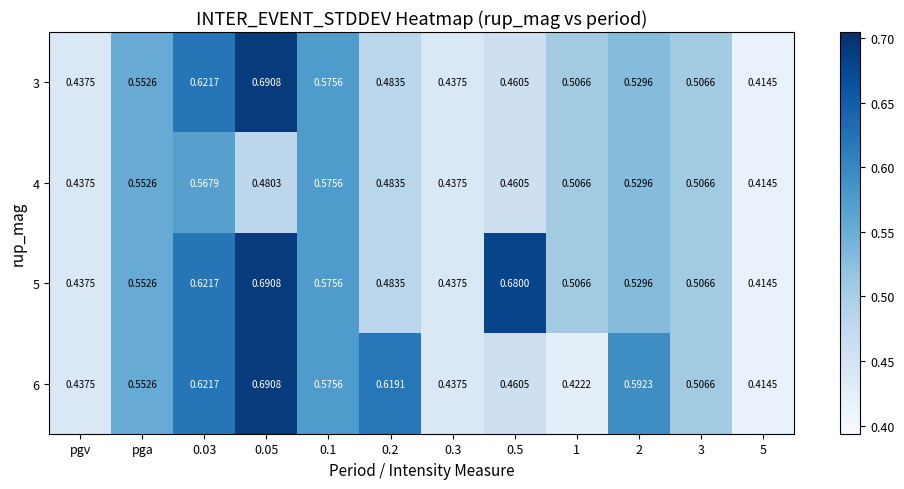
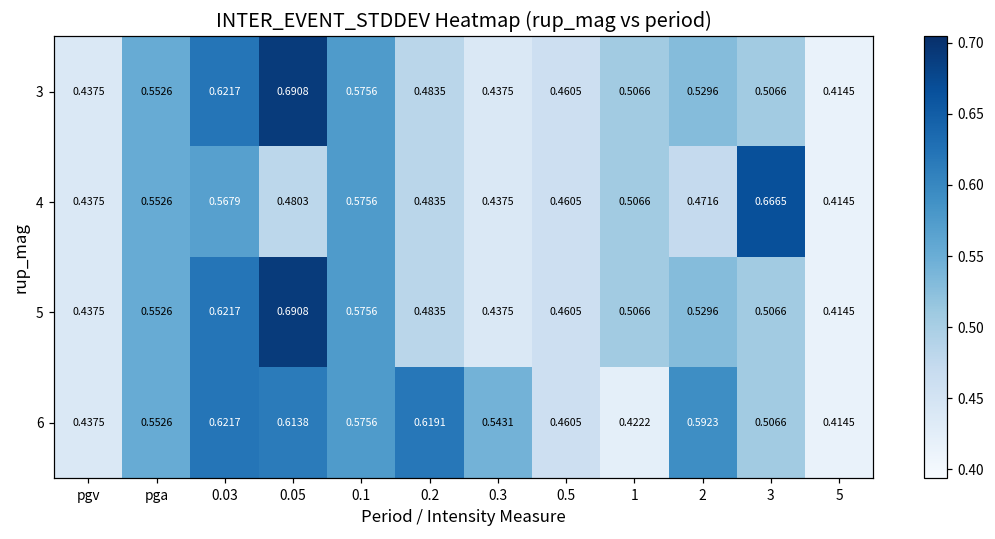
  {
    "3": {
      "pgv": 0.4375,
      "pga": 0.5526,
      "0.03": 0.6217,
      "0.05": 0.6908,
      "0.1": 0.5756,
      "0.2": 0.4835,
      "0.3": 0.4375,
      "0.5": 0.4605,
      "1": 0.5066,
      "2": 0.5296,
      "3": 0.5066,
      "5": 0.4145
    },
    "4": {
      "pgv": 0.4375,
      "pga": 0.5526,
      "0.03": 0.5679,
      "0.05": 0.4803,
      "0.1": 0.5756,
      "0.2": 0.4835,
      "0.3": 0.4375,
      "0.5": 0.4605,
      "1": 0.5066,
-     "2": 0.5296,
-     "3": 0.5066,
+     "2": 0.4716,
+     "3": 0.6665,
      "5": 0.4145
    },
    "5": {
      "pgv": 0.4375,
      "pga": 0.5526,
      "0.03": 0.6217,
      "0.05": 0.6908,
      "0.1": 0.5756,
      "0.2": 0.4835,
      "0.3": 0.4375,
-     "0.5": 0.6800,
+     "0.5": 0.4605,
      "1": 0.5066,
      "2": 0.5296,
      "3": 0.5066,
      "5": 0.4145
    },
    "6": {
      "pgv": 0.4375,
      "pga": 0.5526,
      "0.03": 0.6217,
-     "0.05": 0.6908,
+     "0.05": 0.6138,
      "0.1": 0.5756,
      "0.2": 0.6191,
-     "0.3": 0.4375,
+     "0.3": 0.5431,
      "0.5": 0.4605,
      "1": 0.4222,
      "2": 0.5923,
      "3": 0.5066,
      "5": 0.4145
    }
  }
